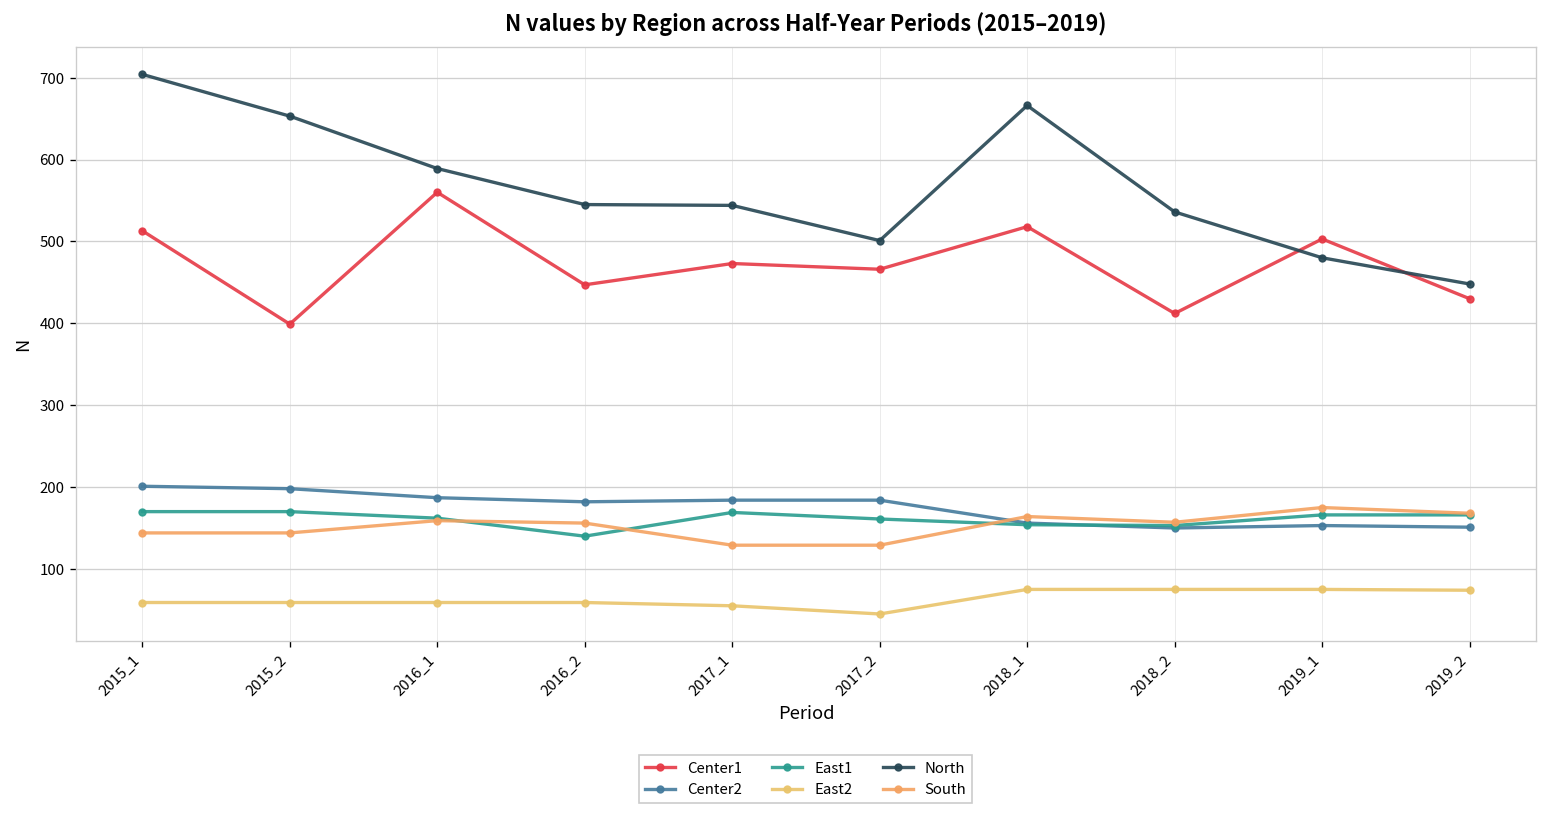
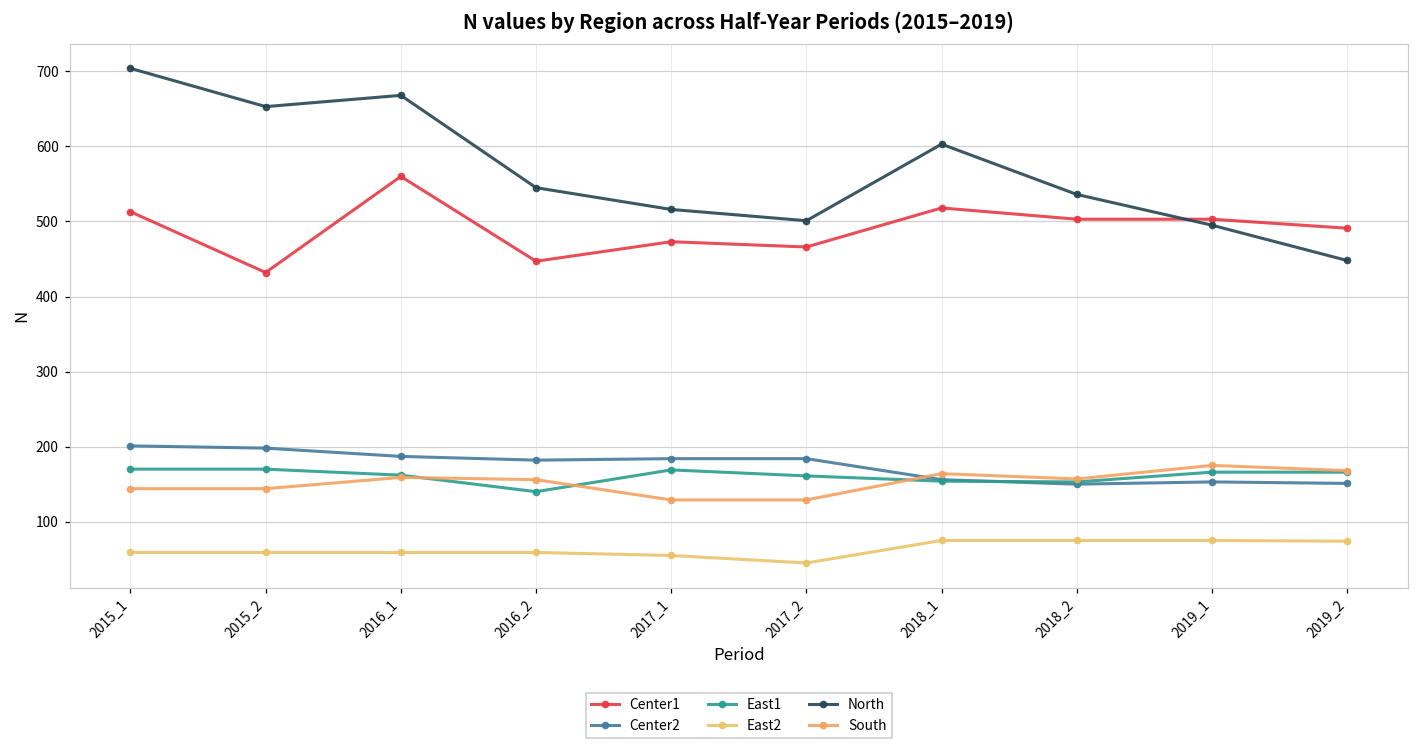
  {
    "Center1": {
      "2015_1": 510,
-     "2015_2": 400,
+     "2015_2": 430,
      "2016_1": 560,
      "2016_2": 450,
      "2017_1": 470,
      "2017_2": 470,
      "2018_1": 520,
-     "2018_2": 410,
+     "2018_2": 500,
      "2019_1": 500,
-     "2019_2": 430
+     "2019_2": 490
    },
    "North": {
      "2015_1": 700,
      "2015_2": 650,
-     "2016_1": 590,
+     "2016_1": 670,
      "2016_2": 550,
-     "2017_1": 540,
+     "2017_1": 520,
      "2017_2": 500,
-     "2018_1": 670,
+     "2018_1": 600,
      "2018_2": 540,
-     "2019_1": 480,
+     "2019_1": 500,
      "2019_2": 450
    }
  }
